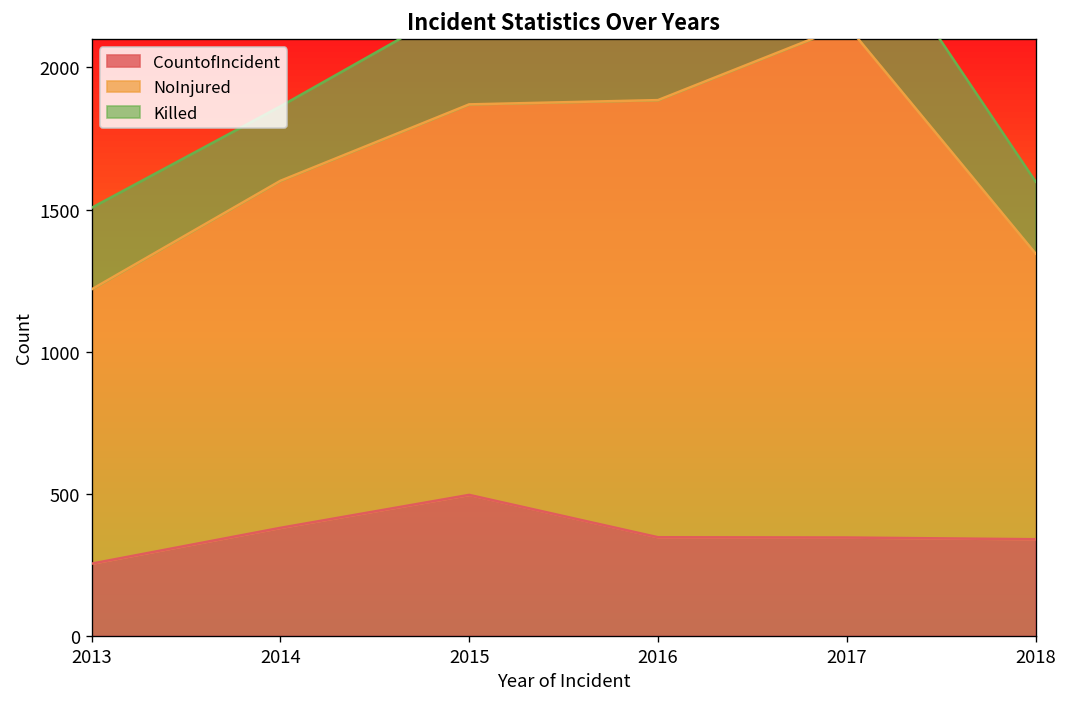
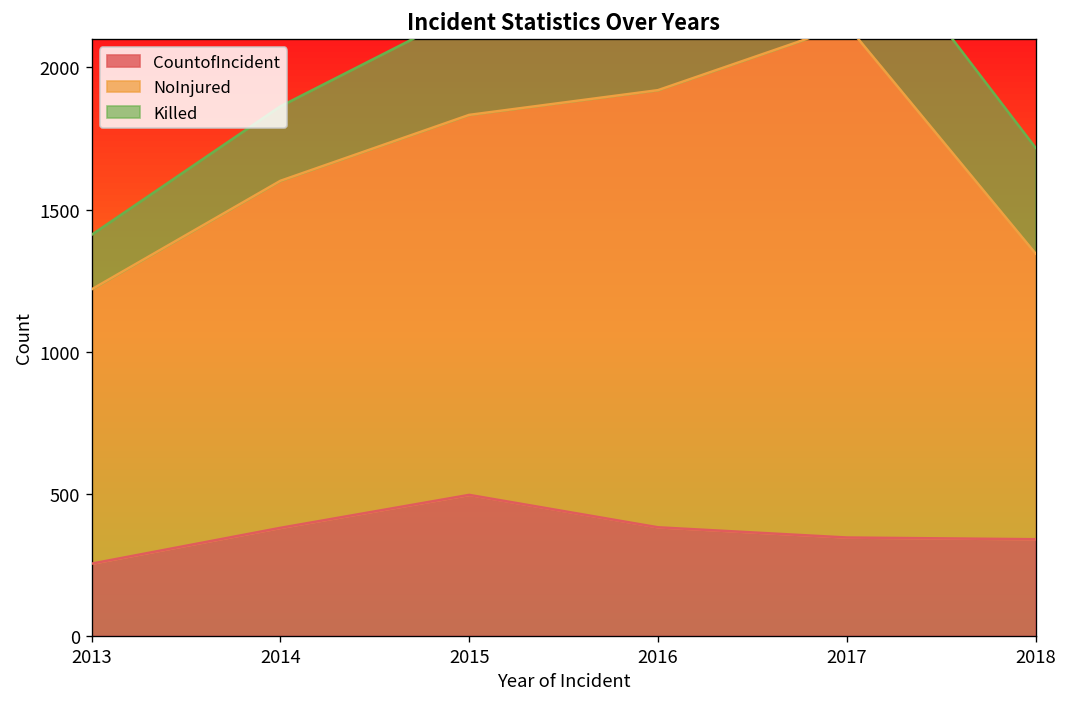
  {
    "CountofIncident": {
      "2013": 250,
      "2014": 380,
      "2015": 500,
-     "2016": 350,
+     "2016": 380,
      "2017": 350,
      "2018": 340
    },
    "NoInjured": {
      "2013": 970,
      "2014": 1220,
-     "2015": 1370,
+     "2015": 1340,
      "2016": 1540,
      "2018": 1010
    },
    "Killed": {
-     "2013": 290,
-     "2018": 250
+     "2013": 190,
+     "2018": 370
    }
  }
